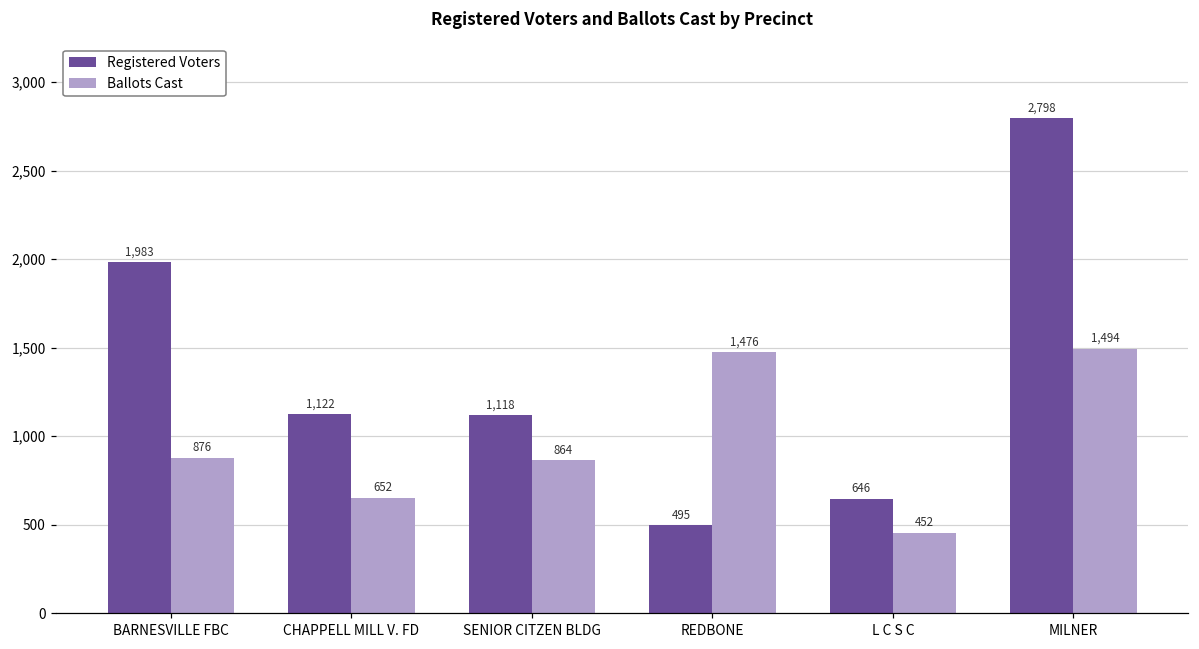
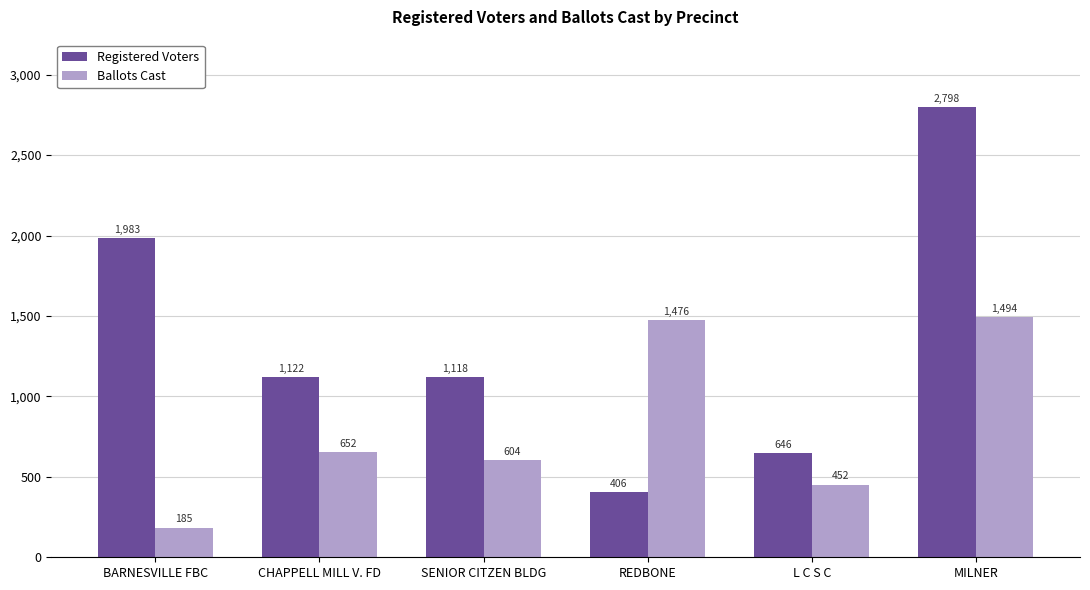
  {
    "Registered Voters": {
      "BARNESVILLE FBC": "1,983",
      "CHAPPELL MILL V. FD": "1,122",
      "SENIOR CITZEN BLDG": "1,118",
-     "REDBONE": "495",
+     "REDBONE": "406",
      "L C S C": "646",
      "MILNER": "2,798"
    },
    "Ballots Cast": {
-     "BARNESVILLE FBC": "876",
+     "BARNESVILLE FBC": "185",
      "CHAPPELL MILL V. FD": "652",
-     "SENIOR CITZEN BLDG": "864",
+     "SENIOR CITZEN BLDG": "604",
      "REDBONE": "1,476",
      "L C S C": "452",
      "MILNER": "1,494"
    }
  }
